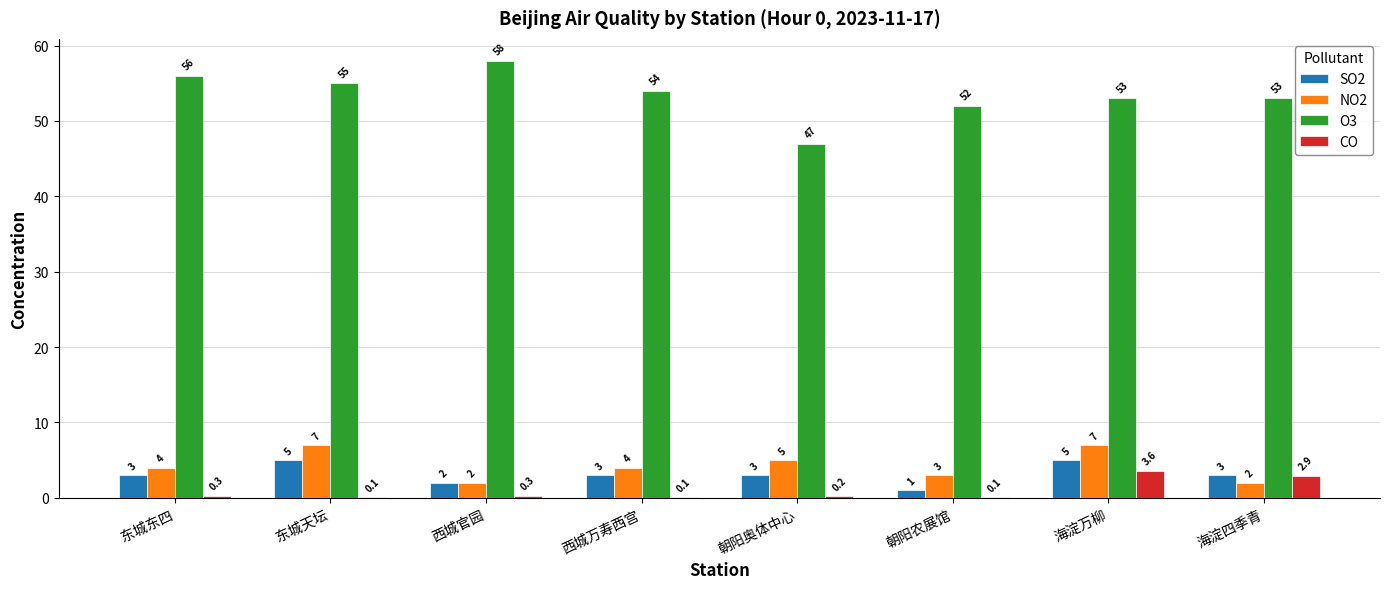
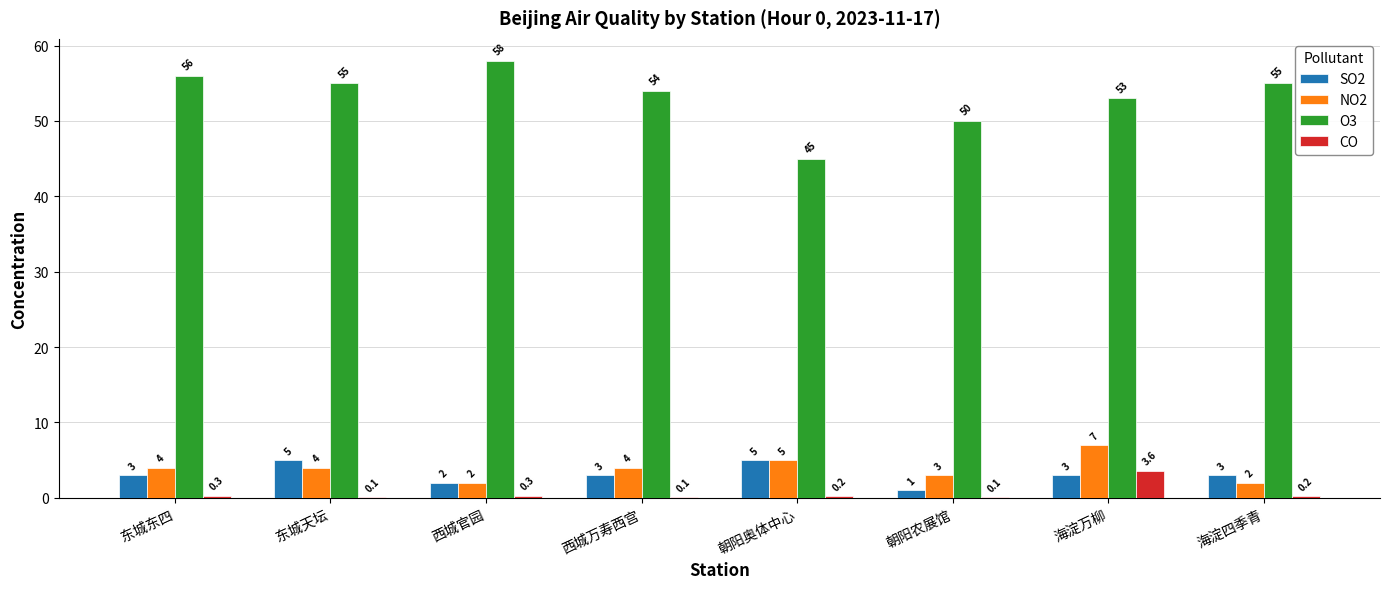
  {
    "SO2": {
      "东城东四": 3,
      "东城天坛": 5,
      "西城官园": 2,
      "西城万寿西宫": 3,
-     "朝阳奥体中心": 3,
+     "朝阳奥体中心": 5,
      "朝阳农展馆": 1,
-     "海淀万柳": 5,
+     "海淀万柳": 3,
      "海淀四季青": 3
    },
    "NO2": {
      "东城东四": 4,
-     "东城天坛": 7,
+     "东城天坛": 4,
      "西城官园": 2,
      "西城万寿西宫": 4,
      "朝阳奥体中心": 5,
      "朝阳农展馆": 3,
      "海淀万柳": 7,
      "海淀四季青": 2
    },
    "O3": {
      "东城东四": 56,
      "东城天坛": 55,
      "西城官园": 58,
      "西城万寿西宫": 54,
-     "朝阳奥体中心": 47,
-     "朝阳农展馆": 52,
+     "朝阳奥体中心": 45,
+     "朝阳农展馆": 50,
      "海淀万柳": 53,
-     "海淀四季青": 53
+     "海淀四季青": 55
    },
    "CO": {
      "东城东四": 0.3,
      "东城天坛": 0.1,
      "西城官园": 0.3,
      "西城万寿西宫": 0.1,
      "朝阳奥体中心": 0.2,
      "朝阳农展馆": 0.1,
      "海淀万柳": 3.6,
-     "海淀四季青": 2.9
+     "海淀四季青": 0.2
    }
  }
